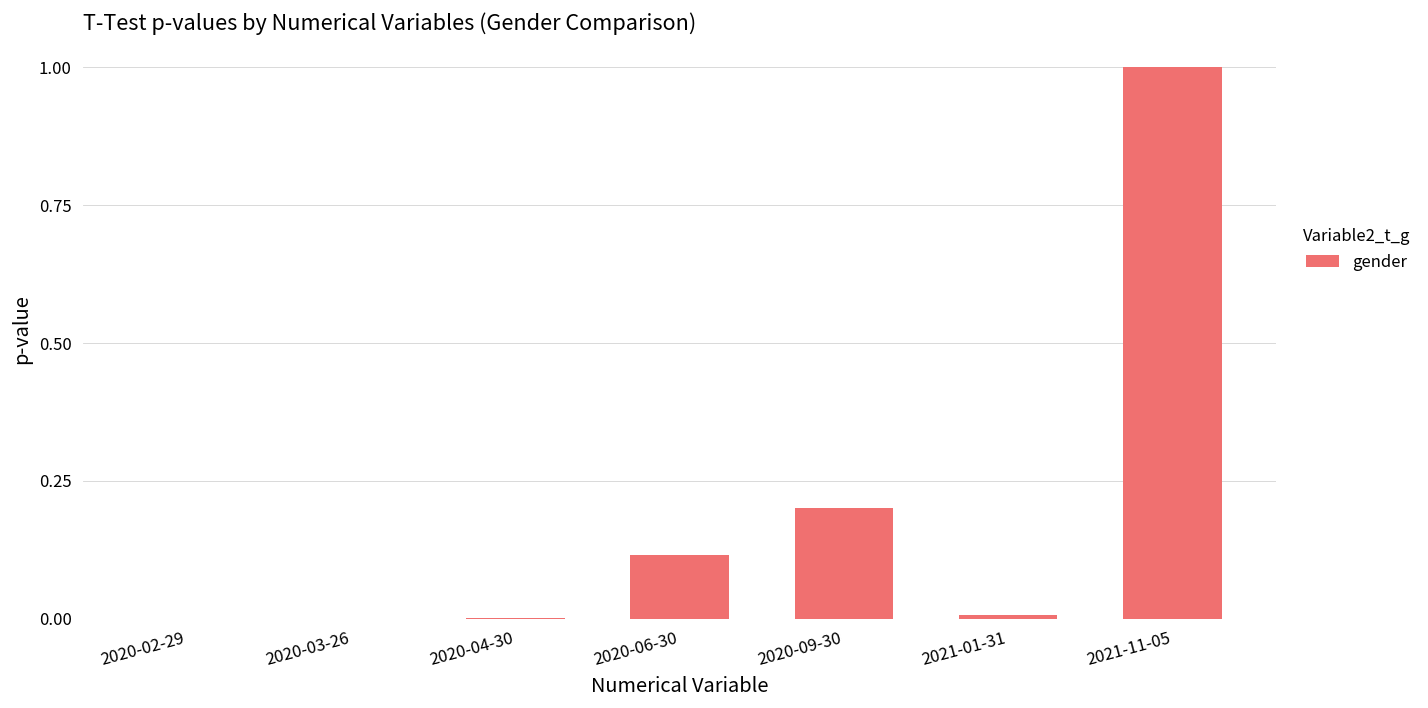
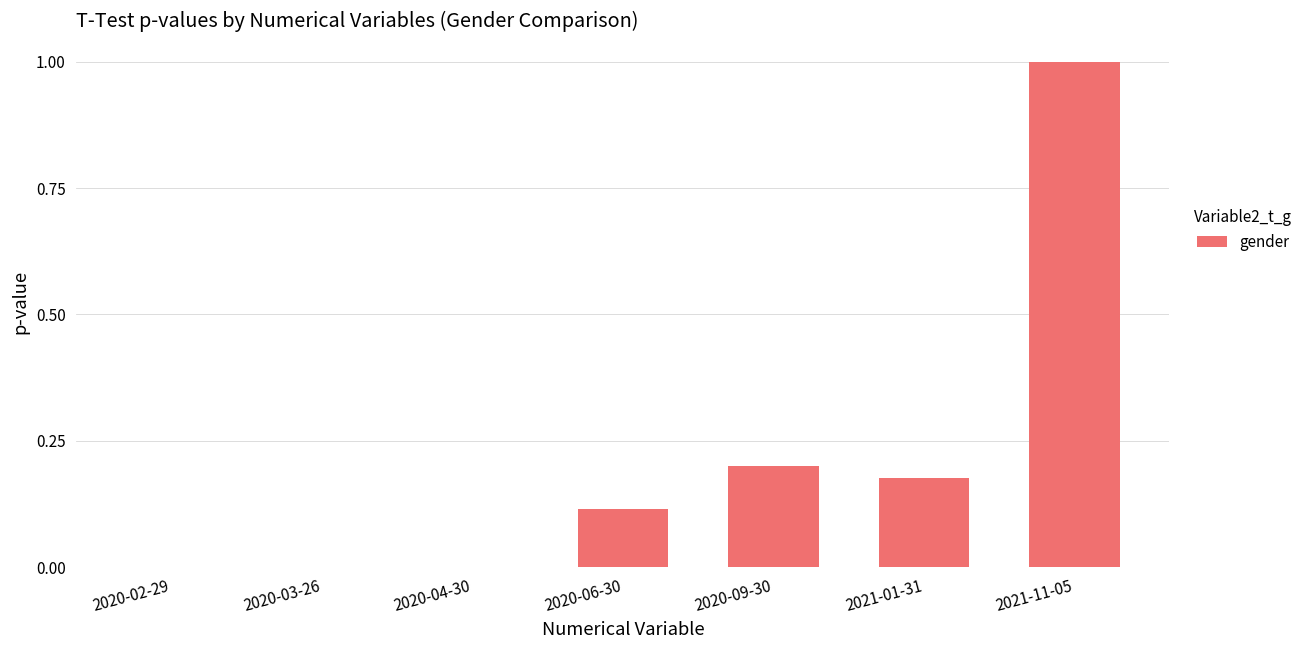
  {
    "2020-02-29": 0.00,
    "2020-06-30": 0.12,
    "2020-09-30": 0.20,
-   "2021-01-31": 0.01,
+   "2021-01-31": 0.18,
    "2021-11-05": 1.00
  }
